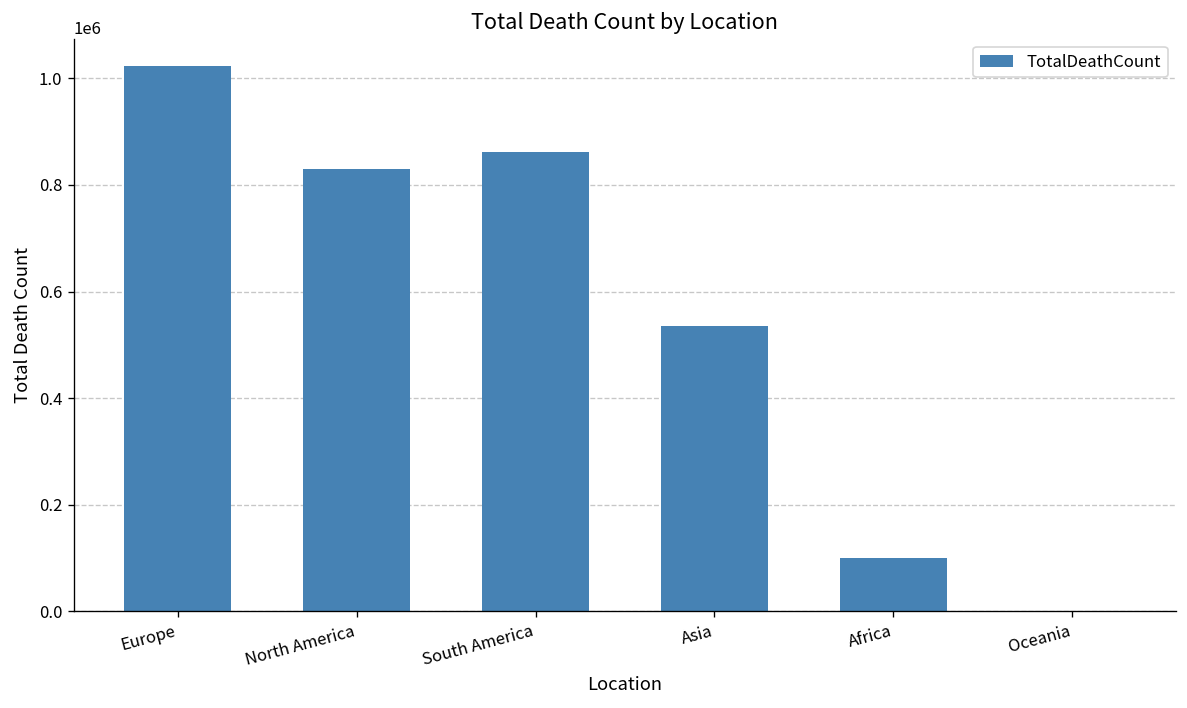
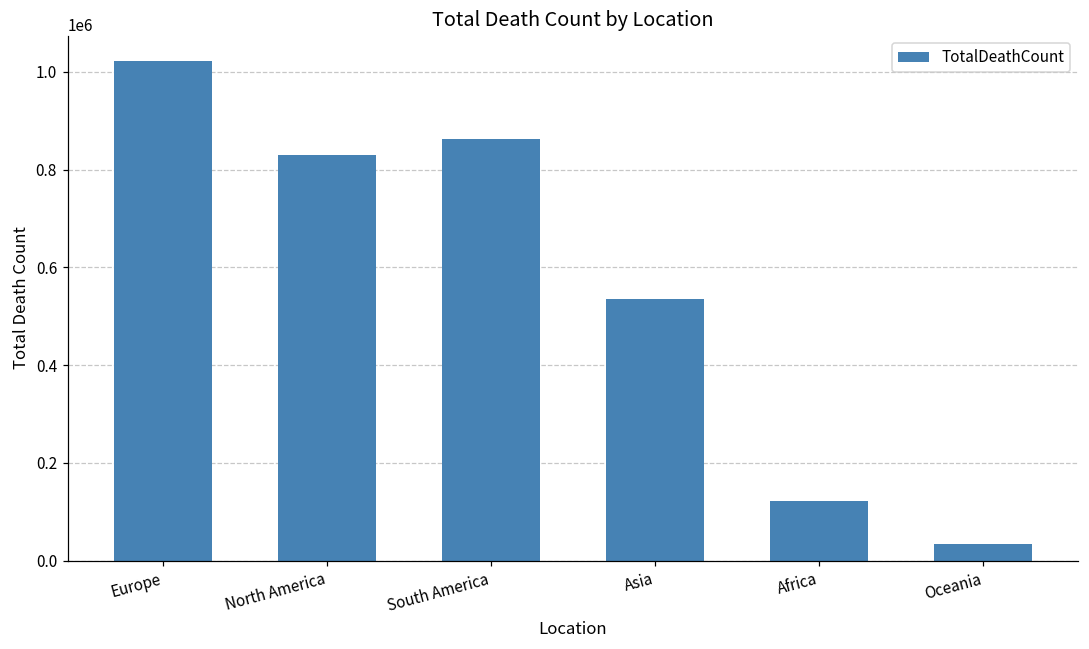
  {
    "Europe": 1020000,
    "North America": 830000,
    "South America": 860000,
    "Asia": 540000,
-   "Africa": 100000,
-   "Oceania": 0
+   "Africa": 120000,
+   "Oceania": 30000
  }
